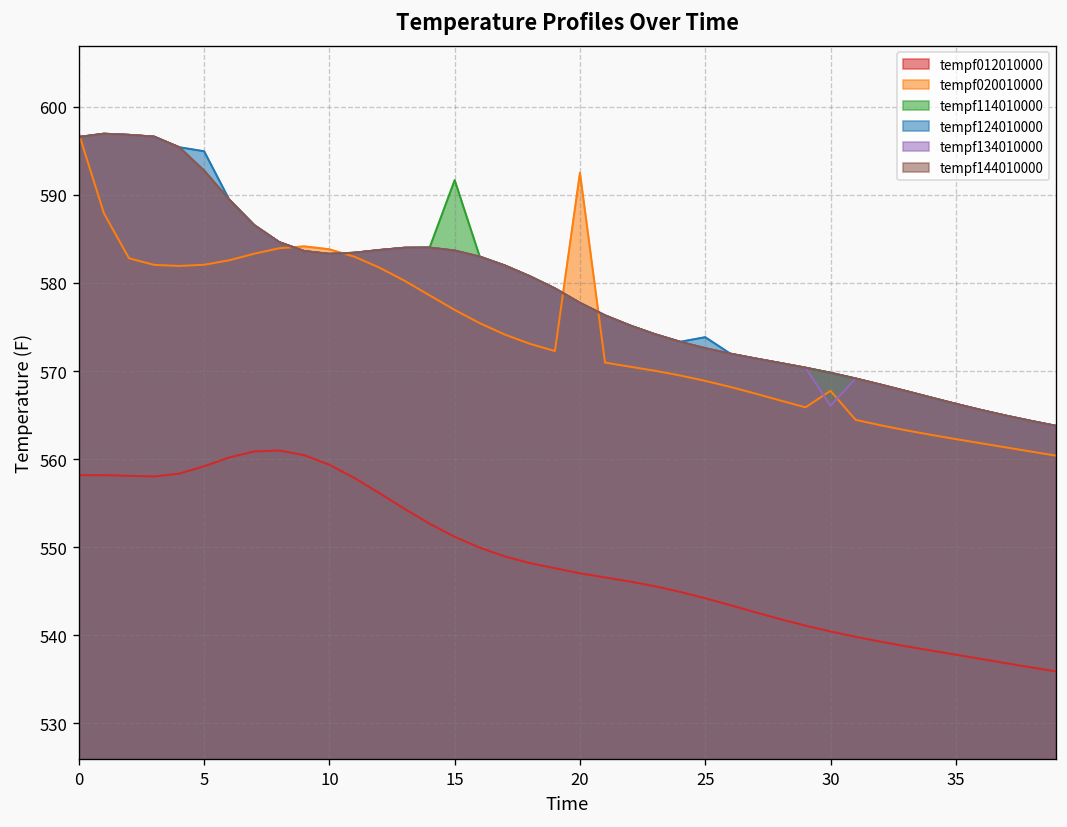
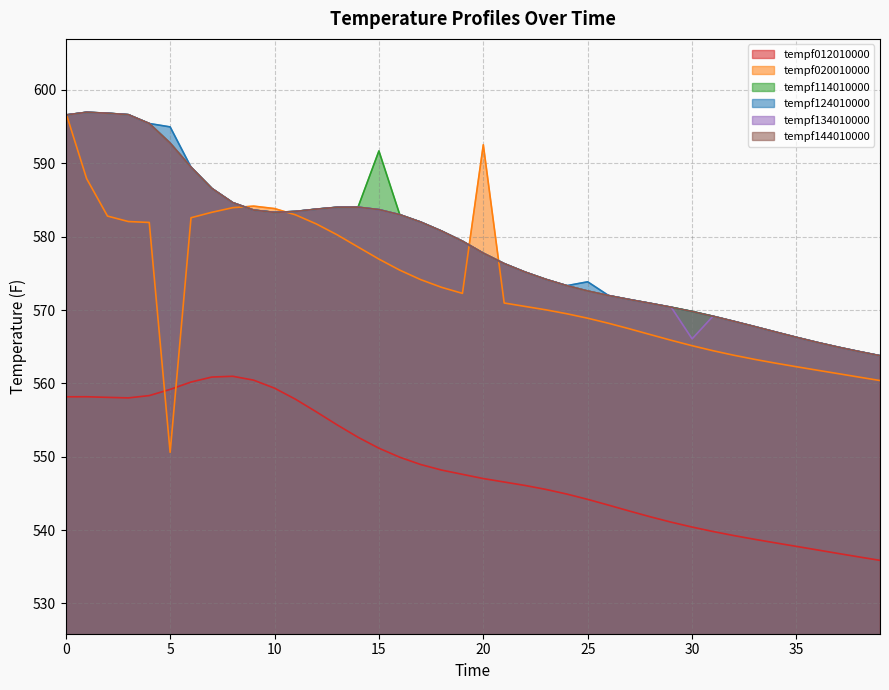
  {
    "tempf012010000": {
      "0": 558,
      "5": 559,
      "10": 559,
      "15": 551,
      "20": 547,
      "25": 544,
      "30": 540,
      "35": 538
    },
    "tempf020010000": {
      "0": 597,
-     "5": 582,
+     "5": 551,
      "10": 584,
      "15": 577,
      "20": 593,
      "25": 569,
-     "30": 568,
+     "30": 565,
      "35": 562
    },
    "tempf114010000": {
      "15": 592
    },
    "tempf124010000": {
      "5": 595,
      "25": 574
    },
    "tempf134010000": {
      "30": 566
    }
  }
